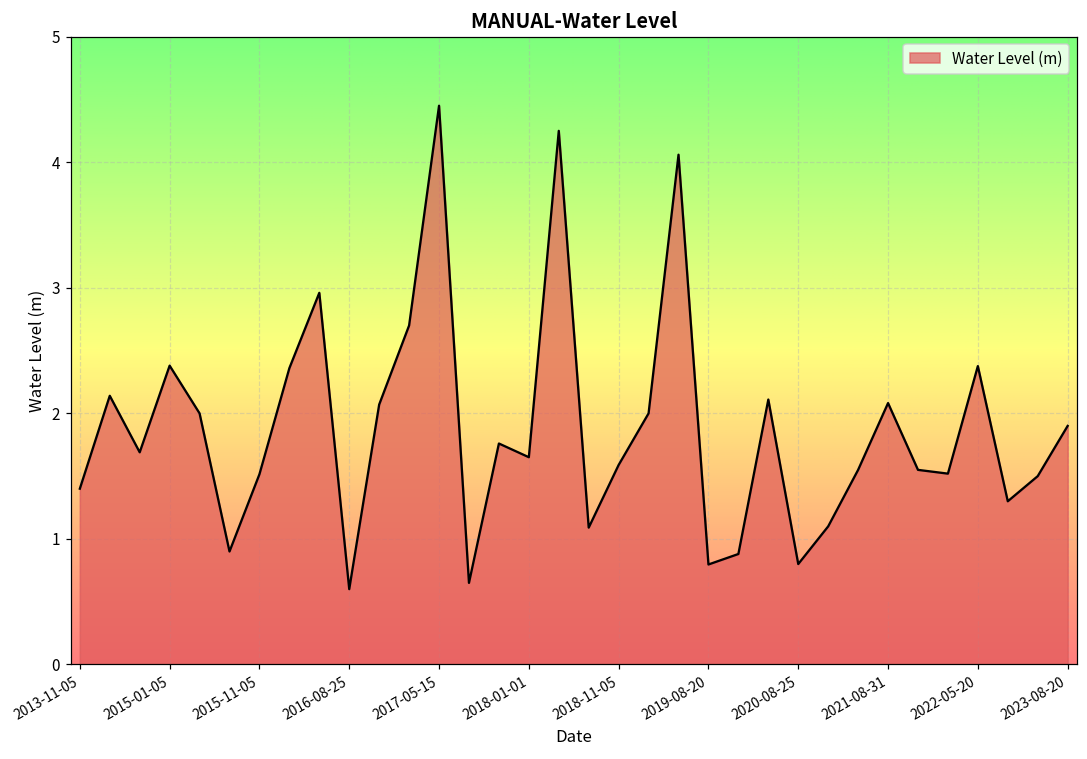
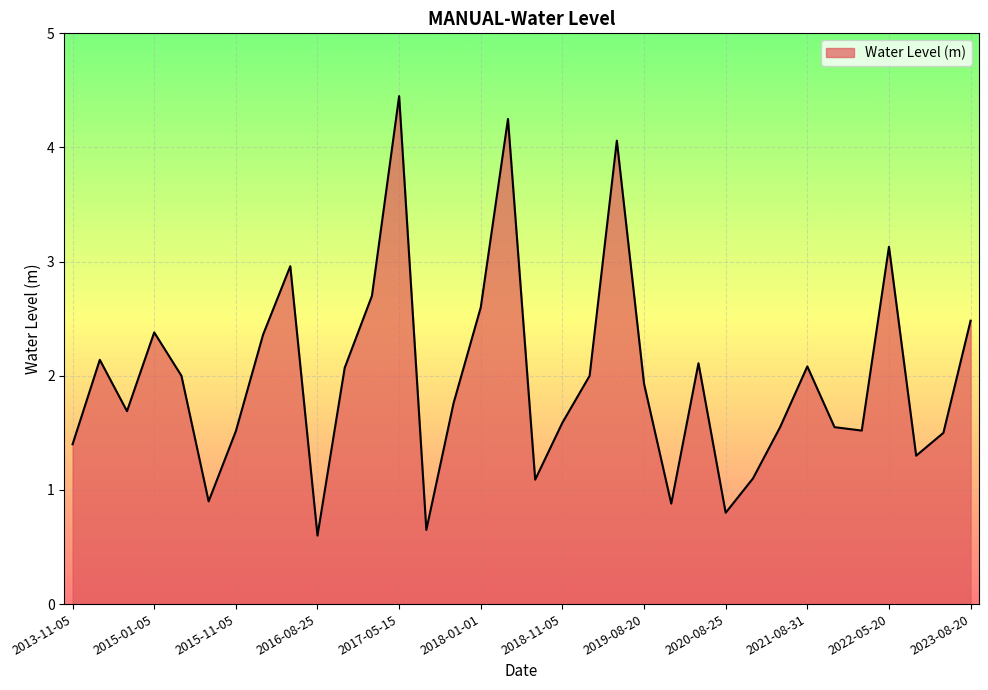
  {
    "2013-11-05": 1.40,
    "2015-01-05": 2.38,
    "2015-11-05": 1.52,
    "2016-08-25": 0.60,
    "2017-05-15": 4.45,
-   "2018-01-01": 1.65,
+   "2018-01-01": 2.60,
    "2018-11-05": 1.59,
-   "2019-08-20": 0.80,
+   "2019-08-20": 1.93,
    "2020-08-25": 0.80,
    "2021-08-31": 2.08,
-   "2022-05-20": 2.38,
-   "2023-08-20": 1.90
+   "2022-05-20": 3.13,
+   "2023-08-20": 2.48
  }
